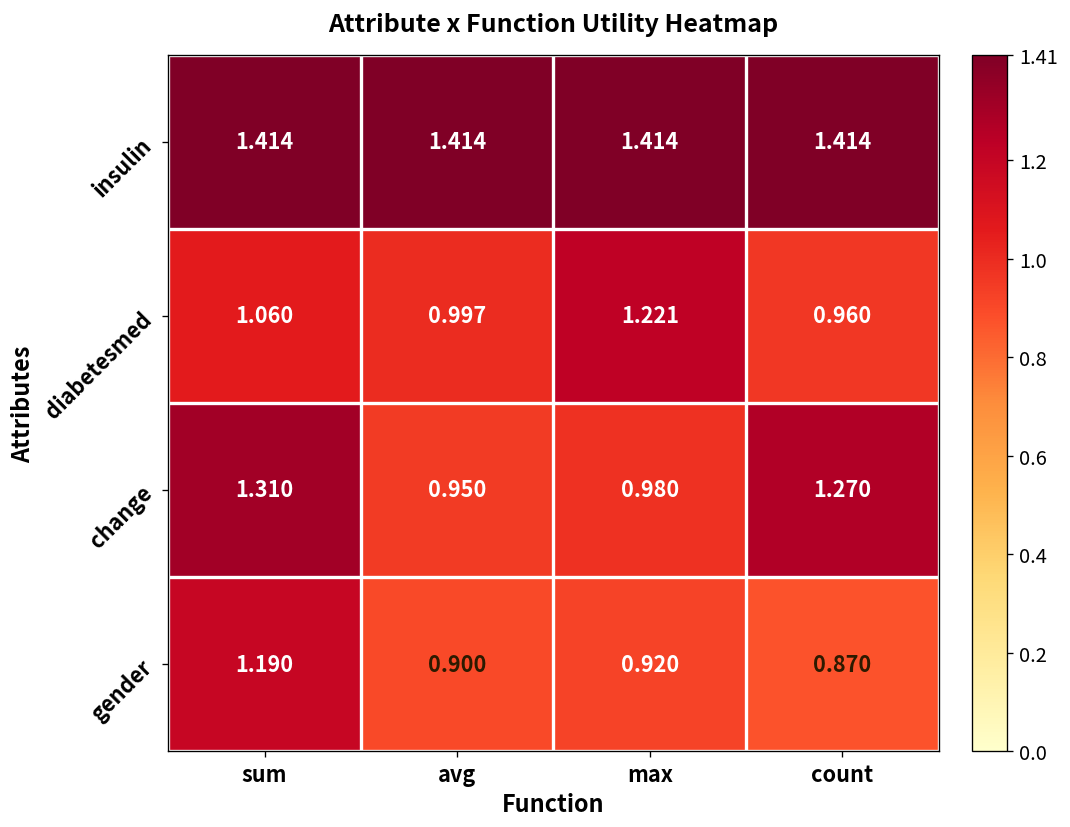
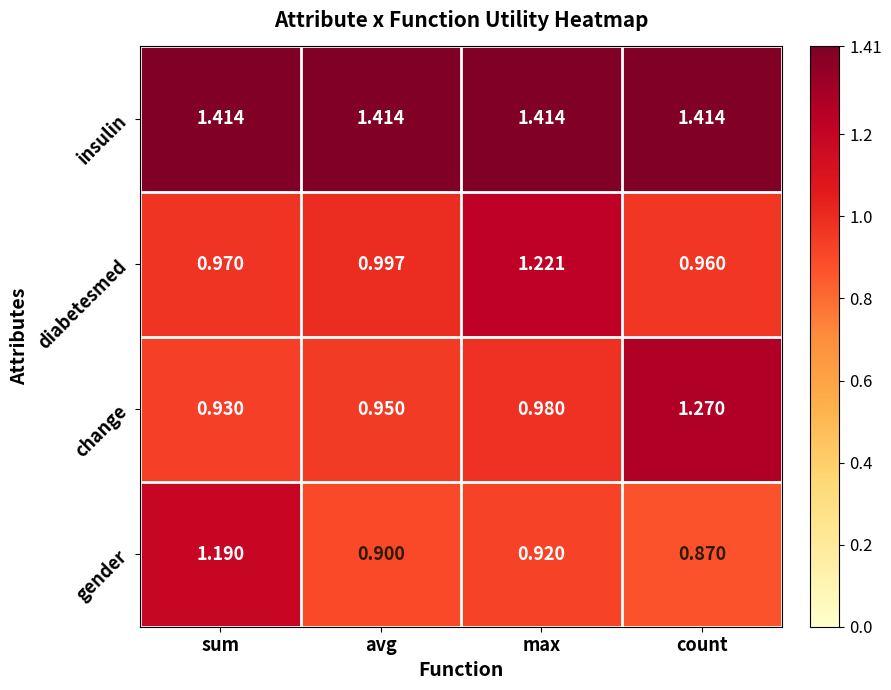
  {
    "insulin": {
      "sum": 1.414,
      "avg": 1.414,
      "max": 1.414,
      "count": 1.414
    },
    "diabetesmed": {
-     "sum": 1.060,
+     "sum": 0.970,
      "avg": 0.997,
      "max": 1.221,
      "count": 0.960
    },
    "change": {
-     "sum": 1.310,
+     "sum": 0.930,
      "avg": 0.950,
      "max": 0.980,
      "count": 1.270
    },
    "gender": {
      "sum": 1.190,
      "avg": 0.900,
      "max": 0.920,
      "count": 0.870
    }
  }
